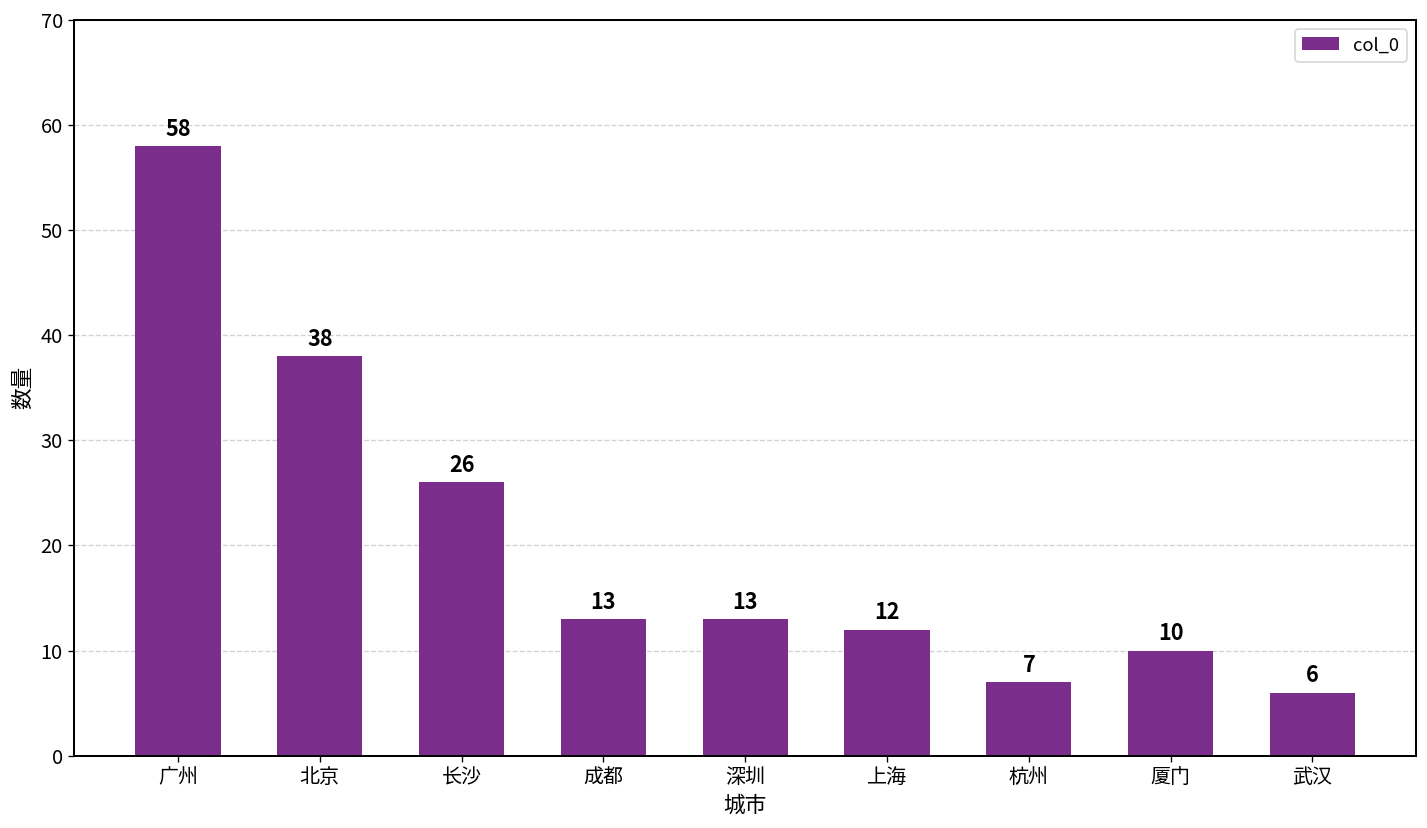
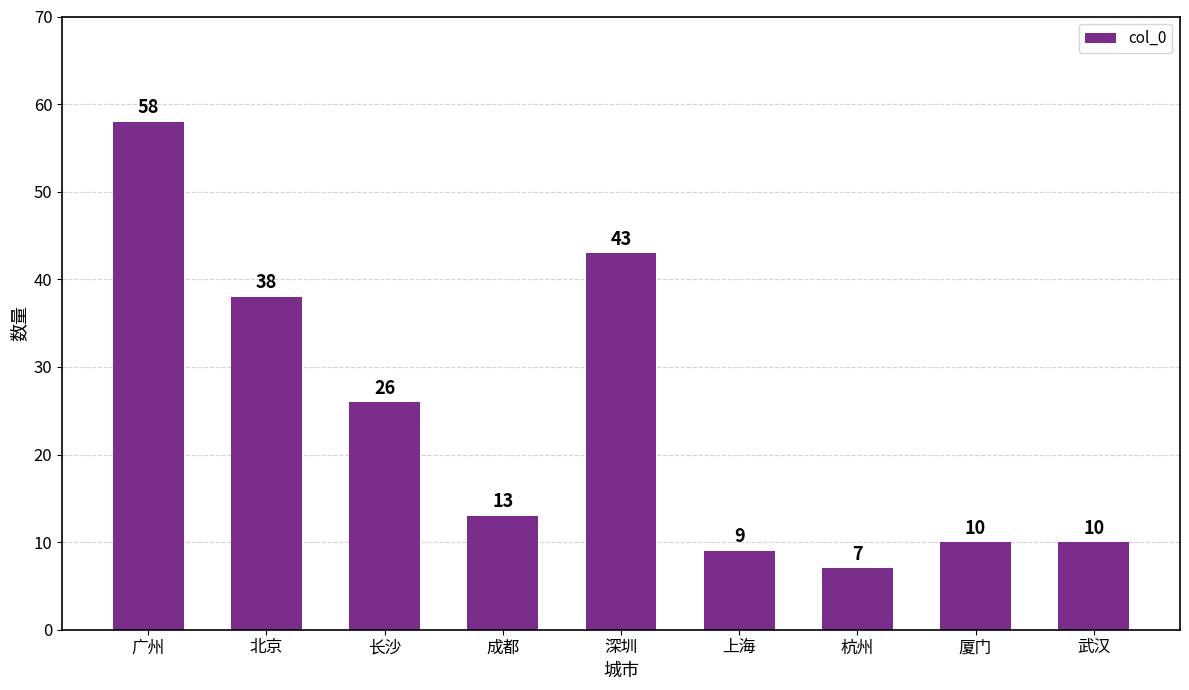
  {
    "广州": 58,
    "北京": 38,
    "长沙": 26,
    "成都": 13,
-   "深圳": 13,
-   "上海": 12,
+   "深圳": 43,
+   "上海": 9,
    "杭州": 7,
    "厦门": 10,
-   "武汉": 6
+   "武汉": 10
  }
